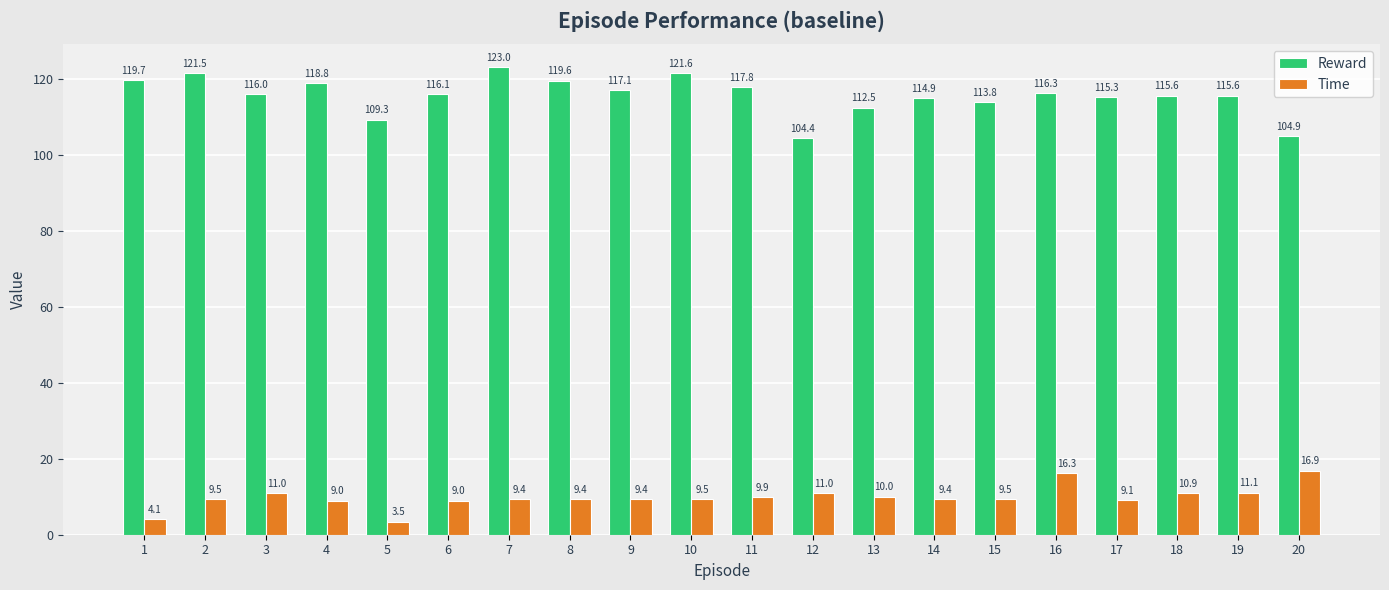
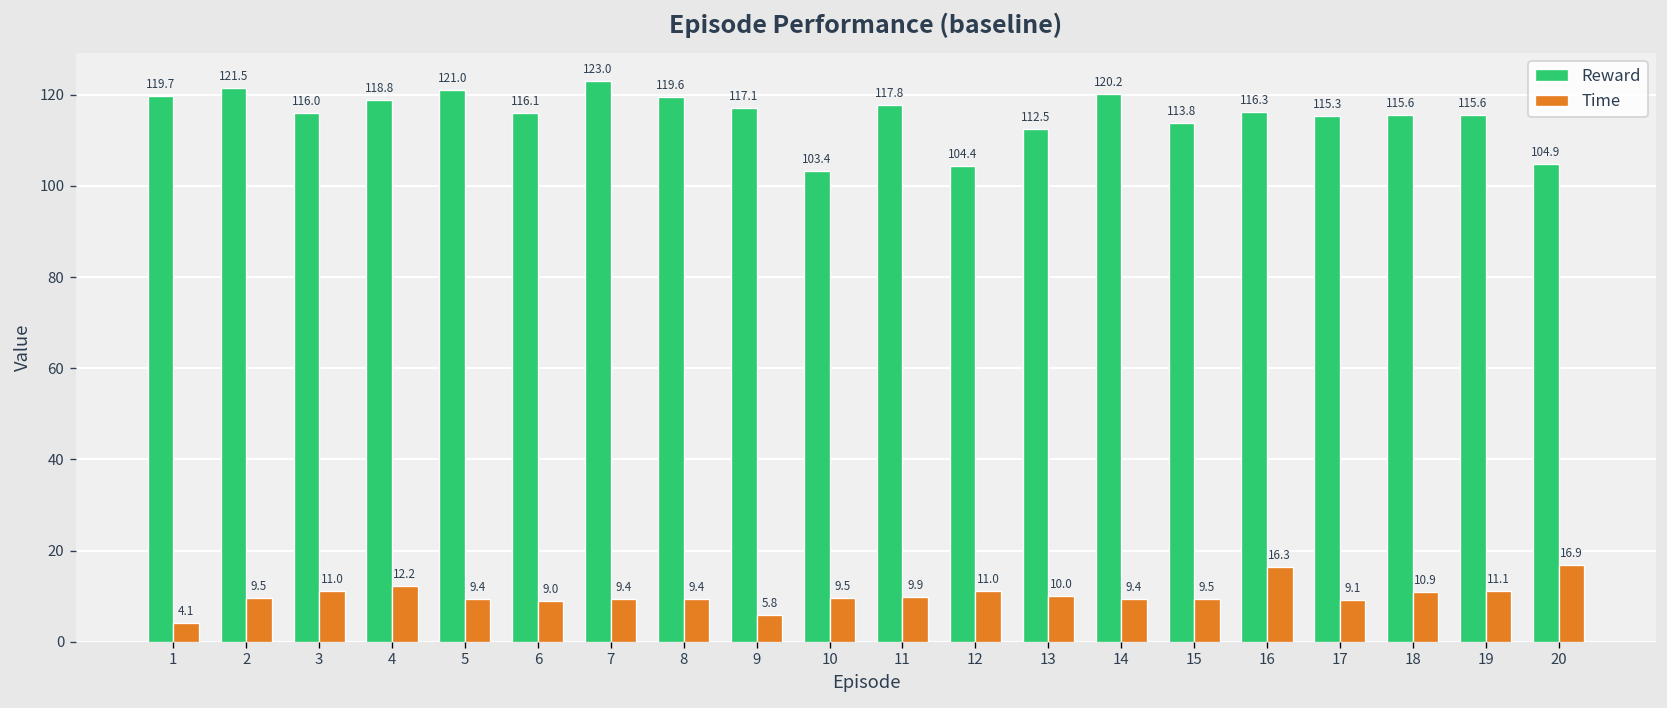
  {
    "Reward": {
      "1": 119.7,
      "2": 121.5,
      "3": 116.0,
      "4": 118.8,
-     "5": 109.3,
+     "5": 121.0,
      "6": 116.1,
      "7": 123.0,
      "8": 119.6,
      "9": 117.1,
-     "10": 121.6,
+     "10": 103.4,
      "11": 117.8,
      "12": 104.4,
      "13": 112.5,
-     "14": 114.9,
+     "14": 120.2,
      "15": 113.8,
      "16": 116.3,
      "17": 115.3,
      "18": 115.6,
      "19": 115.6,
      "20": 104.9
    },
    "Time": {
      "1": 4.1,
      "2": 9.5,
      "3": 11.0,
-     "4": 9.0,
-     "5": 3.5,
+     "4": 12.2,
+     "5": 9.4,
      "6": 9.0,
      "7": 9.4,
      "8": 9.4,
-     "9": 9.4,
+     "9": 5.8,
      "10": 9.5,
      "11": 9.9,
      "12": 11.0,
      "13": 10.0,
      "14": 9.4,
      "15": 9.5,
      "16": 16.3,
      "17": 9.1,
      "18": 10.9,
      "19": 11.1,
      "20": 16.9
    }
  }
